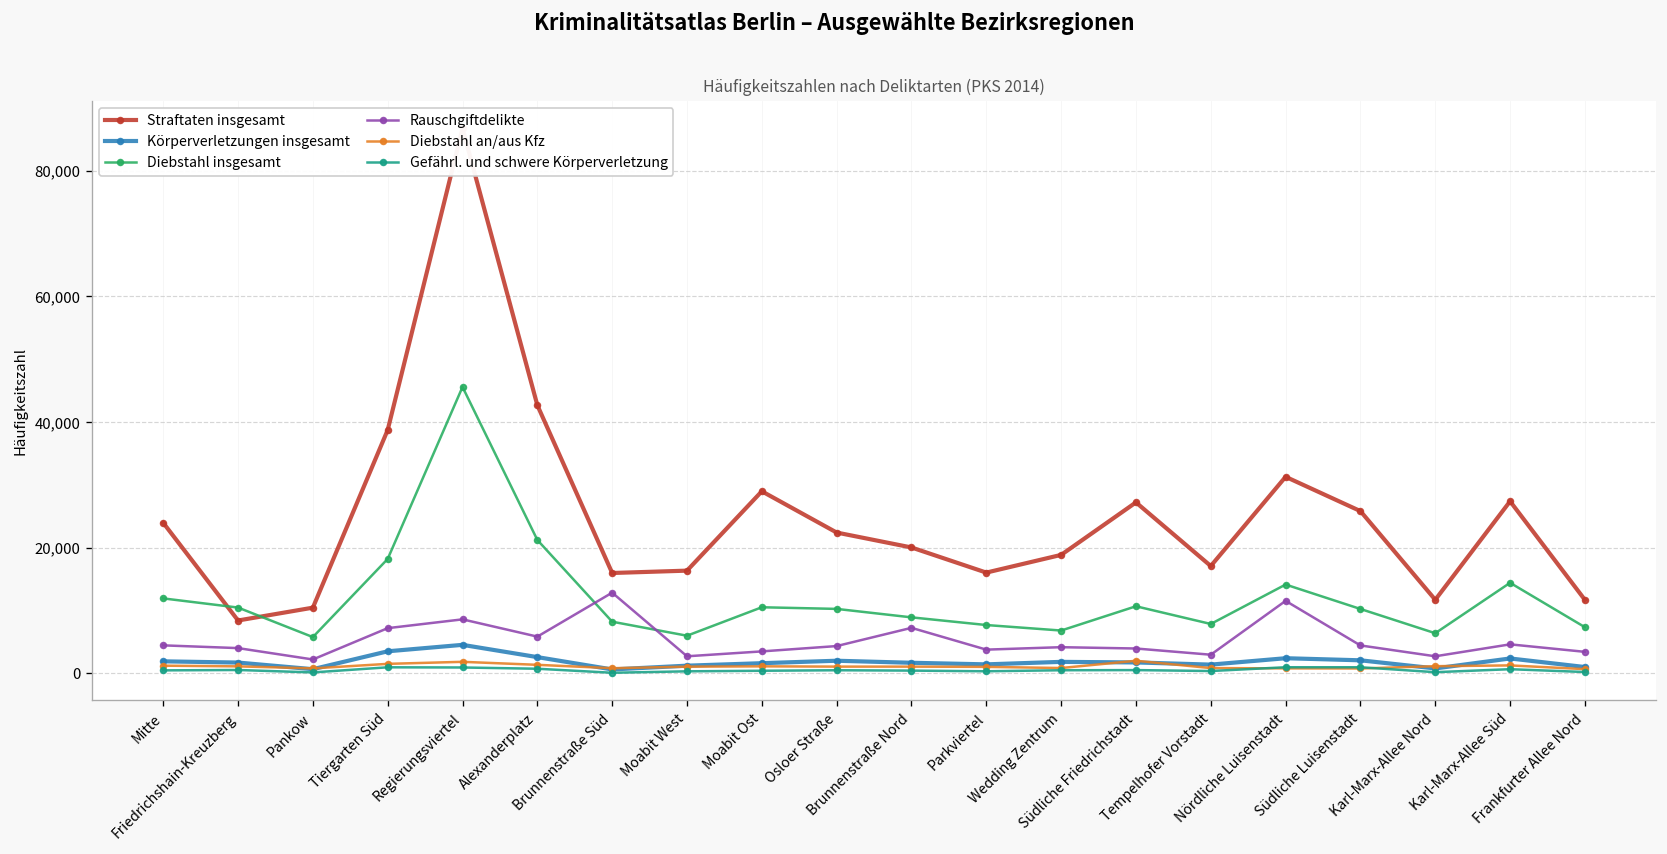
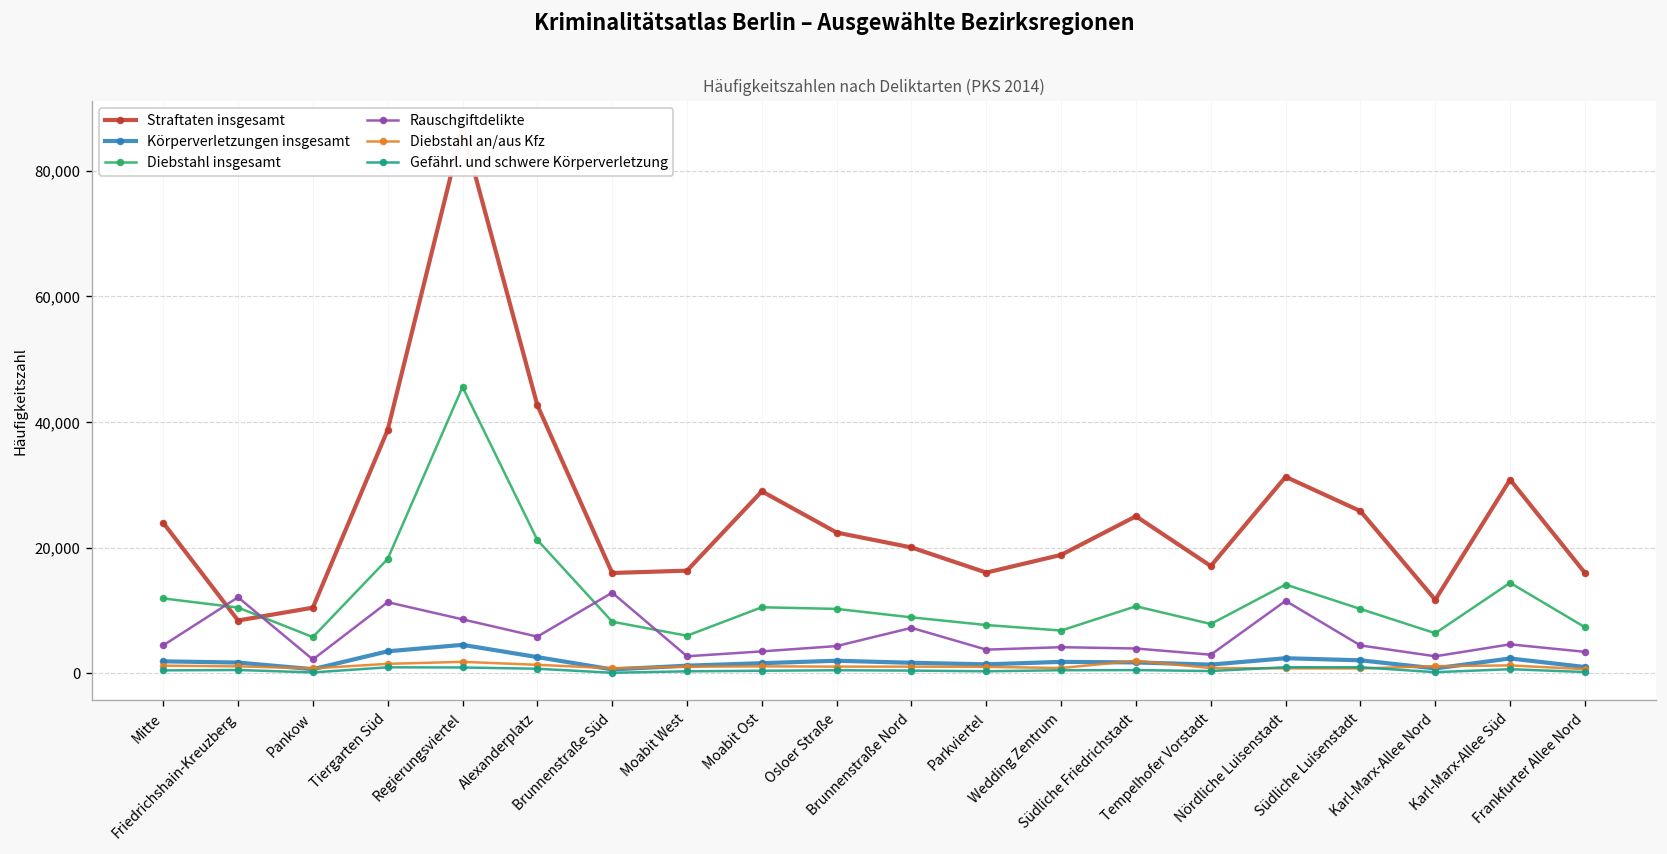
  {
    "Straftaten insgesamt": {
      "Mitte": "24,000",
      "Friedrichshain-Kreuzberg": "8,000",
      "Pankow": "10,000",
      "Tiergarten Süd": "39,000",
      "Alexanderplatz": "43,000",
      "Brunnenstraße Süd": "16,000",
      "Moabit West": "16,000",
      "Moabit Ost": "29,000",
      "Osloer Straße": "22,000",
      "Brunnenstraße Nord": "20,000",
      "Parkviertel": "16,000",
      "Wedding Zentrum": "19,000",
-     "Südliche Friedrichstadt": "27,000",
+     "Südliche Friedrichstadt": "25,000",
      "Tempelhofer Vorstadt": "17,000",
      "Nördliche Luisenstadt": "31,000",
      "Südliche Luisenstadt": "26,000",
      "Karl-Marx-Allee Nord": "12,000",
-     "Karl-Marx-Allee Süd": "27,000",
-     "Frankfurter Allee Nord": "12,000"
+     "Karl-Marx-Allee Süd": "31,000",
+     "Frankfurter Allee Nord": "16,000"
    },
    "Körperverletzungen insgesamt": {
      "Mitte": "2,000",
      "Friedrichshain-Kreuzberg": "2,000",
      "Tiergarten Süd": "4,000",
      "Regierungsviertel": "5,000",
      "Alexanderplatz": "3,000",
      "Moabit Ost": "2,000",
      "Osloer Straße": "2,000",
      "Brunnenstraße Nord": "2,000",
      "Wedding Zentrum": "2,000",
      "Tempelhofer Vorstadt": "1,000",
      "Nördliche Luisenstadt": "2,000",
      "Südliche Luisenstadt": "2,000",
      "Karl-Marx-Allee Süd": "2,000"
    },
    "Rauschgiftdelikte": {
      "Mitte": "4,000",
-     "Friedrichshain-Kreuzberg": "4,000",
+     "Friedrichshain-Kreuzberg": "12,000",
      "Pankow": "2,000",
-     "Tiergarten Süd": "7,000",
+     "Tiergarten Süd": "11,000",
      "Regierungsviertel": "9,000",
      "Alexanderplatz": "6,000",
      "Brunnenstraße Süd": "13,000",
      "Moabit West": "3,000",
      "Moabit Ost": "4,000",
      "Osloer Straße": "4,000",
      "Brunnenstraße Nord": "7,000",
      "Parkviertel": "4,000",
      "Wedding Zentrum": "4,000",
      "Südliche Friedrichstadt": "4,000",
      "Tempelhofer Vorstadt": "3,000",
      "Nördliche Luisenstadt": "12,000",
      "Südliche Luisenstadt": "4,000",
      "Karl-Marx-Allee Nord": "3,000",
      "Karl-Marx-Allee Süd": "5,000",
      "Frankfurter Allee Nord": "3,000"
    },
    "Diebstahl an/aus Kfz": {
      "Mitte": "1,000",
      "Friedrichshain-Kreuzberg": "1,000",
      "Tiergarten Süd": "2,000",
      "Regierungsviertel": "2,000",
      "Alexanderplatz": "1,000",
      "Moabit Ost": "1,000",
      "Osloer Straße": "1,000",
      "Brunnenstraße Nord": "1,000",
      "Karl-Marx-Allee Süd": "1,000"
    }
  }
